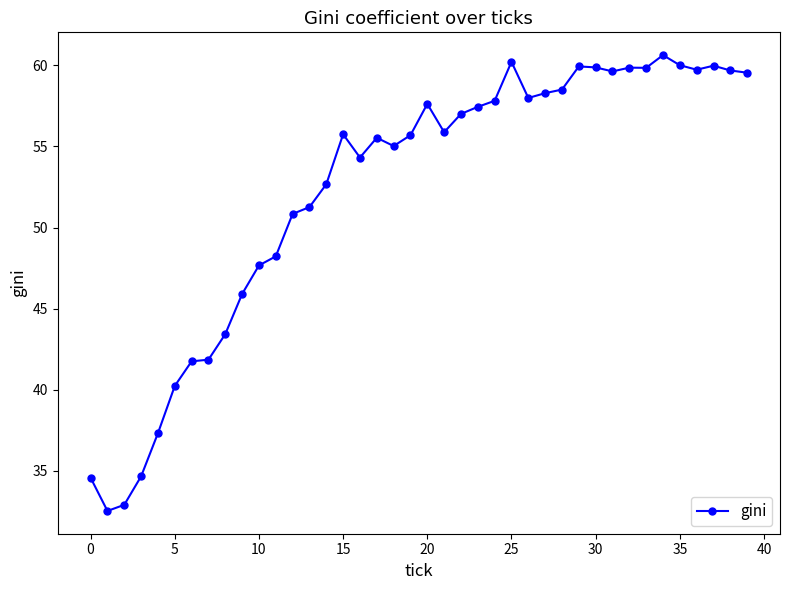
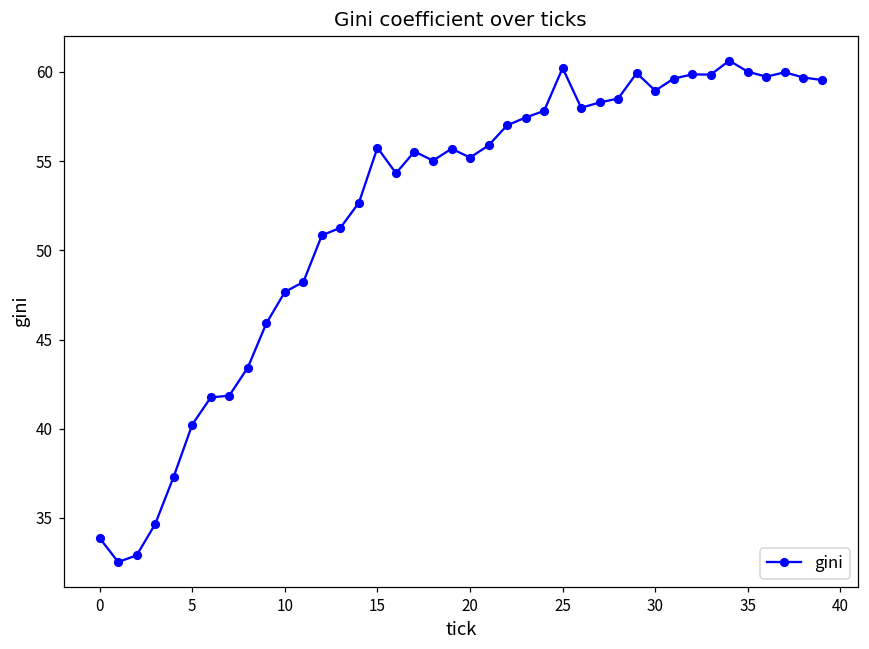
  {
-   "0": 34.6,
+   "0": 33.9,
    "5": 40.2,
    "10": 47.7,
    "15": 55.8,
-   "20": 57.6,
+   "20": 55.2,
    "25": 60.2,
-   "30": 59.9,
+   "30": 58.9,
    "35": 60.0
  }
